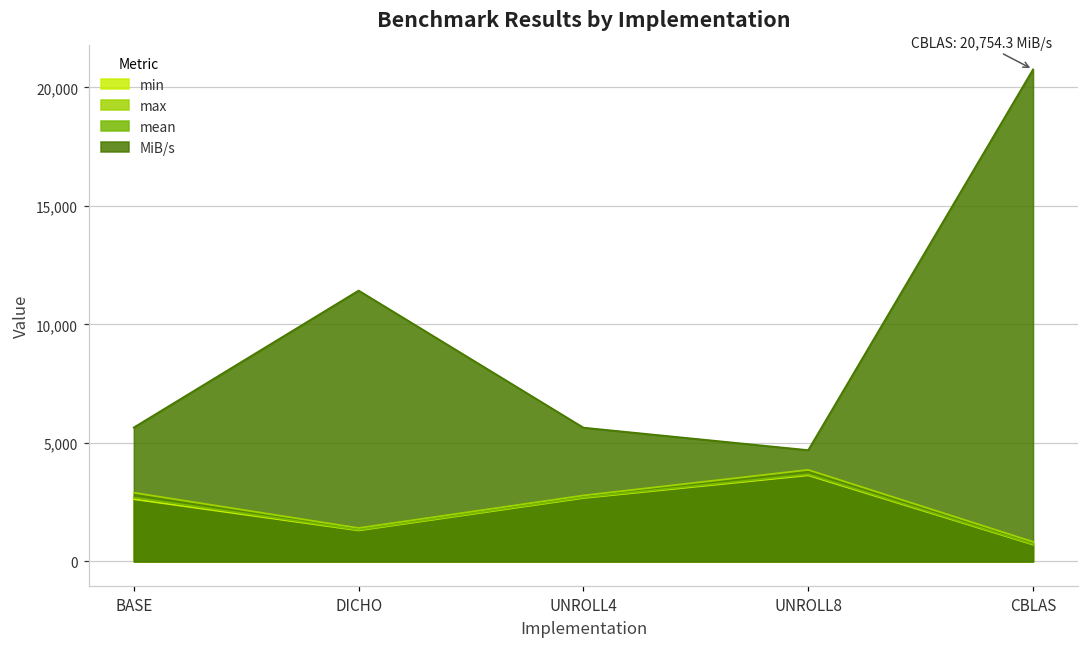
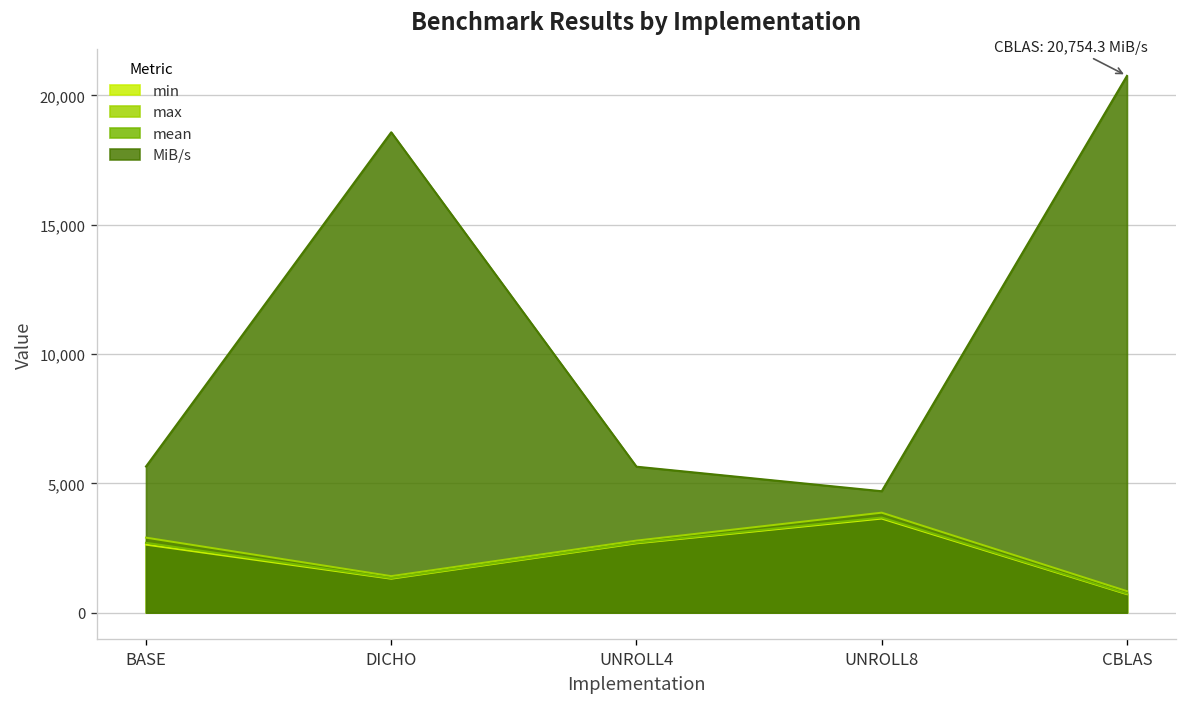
  {
    "MiB/s": {
      "BASE": "5,700",
-     "DICHO": "11,400",
+     "DICHO": "18,600",
      "UNROLL4": "5,600",
      "UNROLL8": "4,700"
    }
  }
